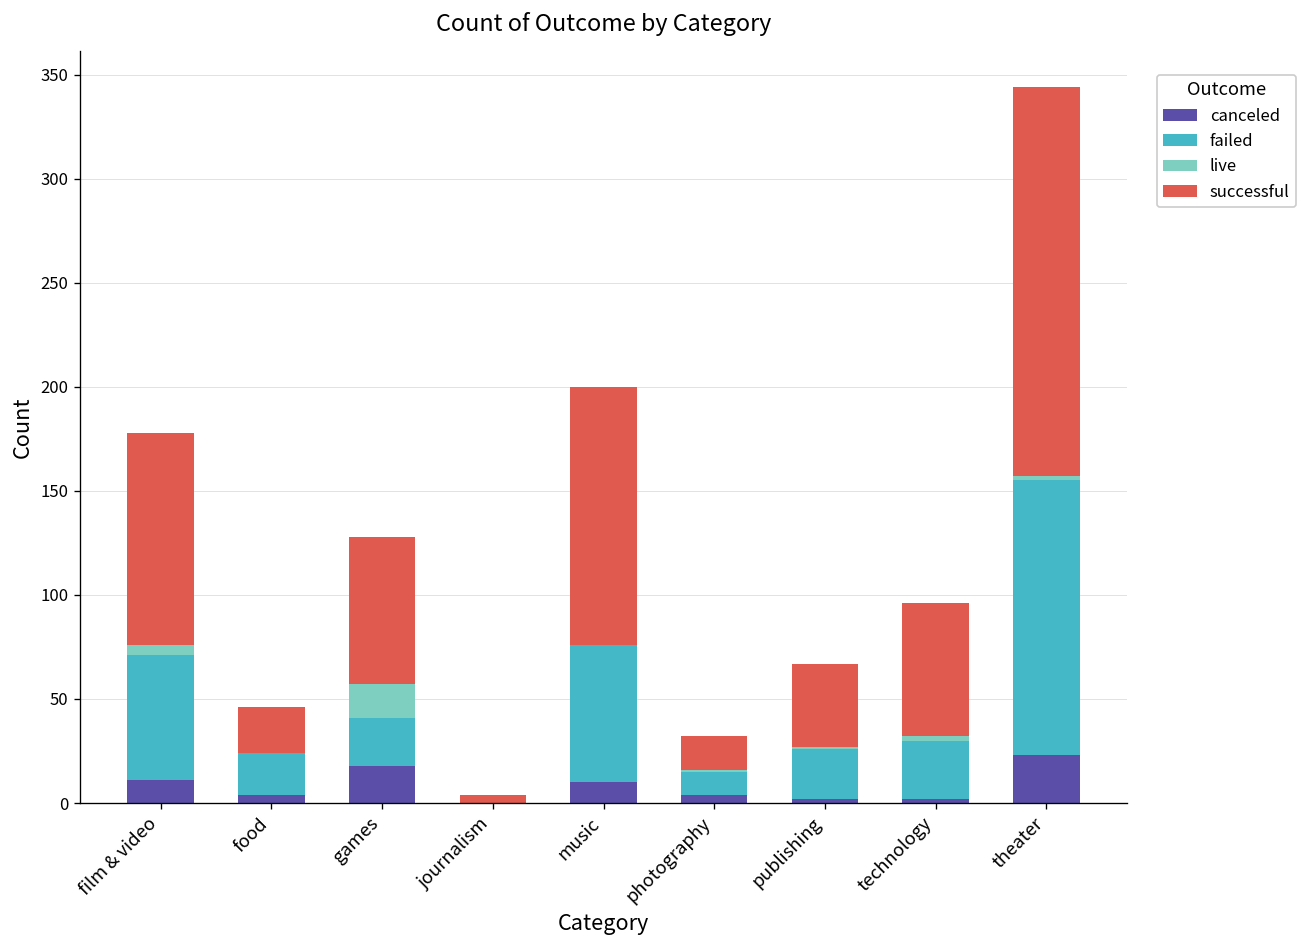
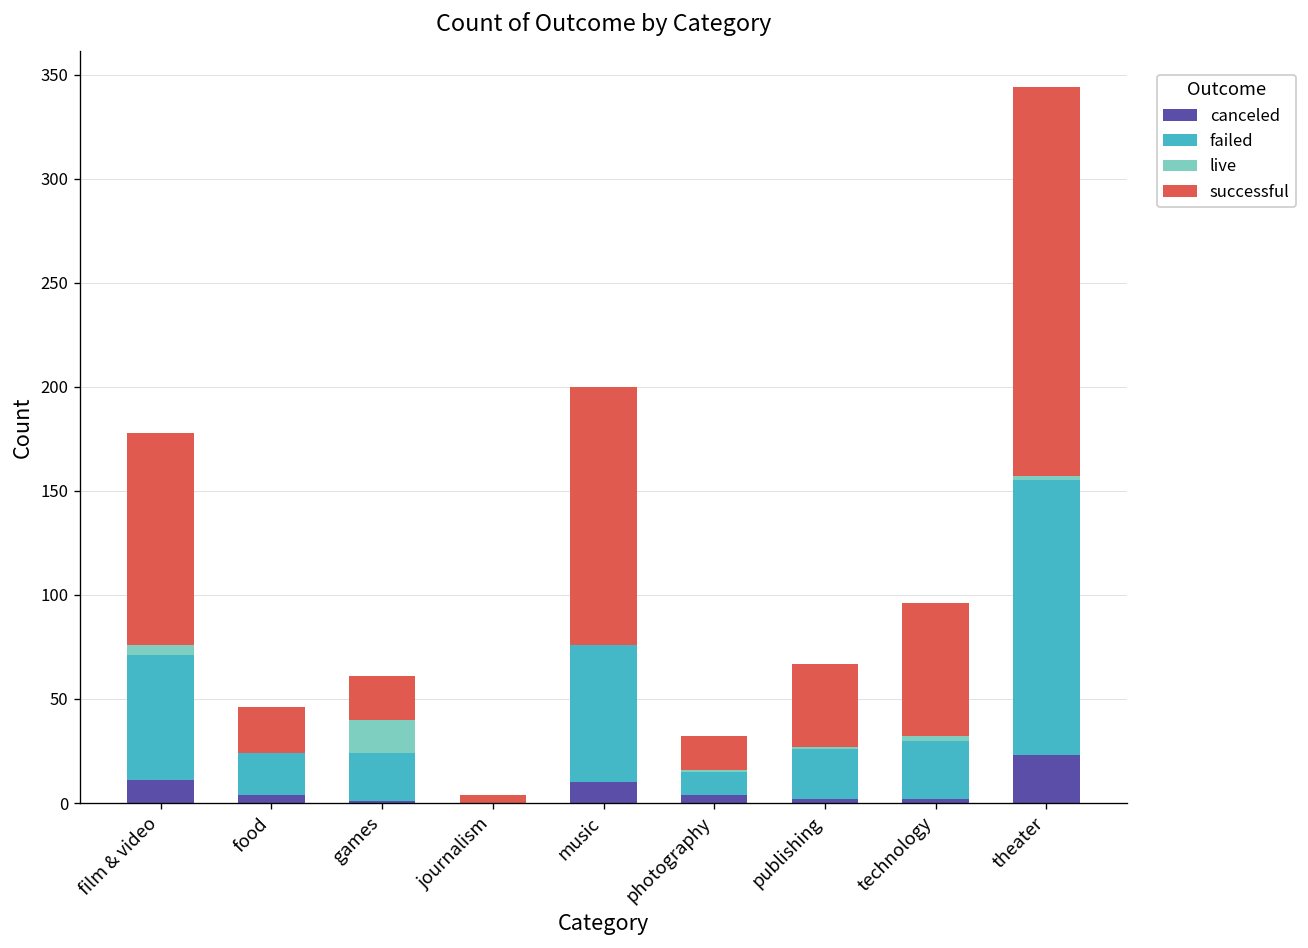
  {
    "canceled": {
      "film & video": 11,
      "food": 4,
-     "games": 18,
+     "games": 1,
      "journalism": 0,
      "music": 10,
      "photography": 4,
      "publishing": 2,
      "technology": 2,
      "theater": 23
    },
    "failed": {
      "film & video": 60,
      "food": 20,
      "games": 23,
      "journalism": 0,
      "music": 66,
      "photography": 11,
      "publishing": 24,
      "technology": 28,
      "theater": 132
    },
    "live": {
      "film & video": 5,
      "food": 0,
      "games": 16,
      "journalism": 0,
      "music": 0,
      "technology": 2,
      "theater": 2
    },
    "successful": {
      "film & video": 102,
      "food": 22,
-     "games": 71,
+     "games": 21,
      "journalism": 4,
      "music": 124,
      "photography": 16,
      "publishing": 40,
      "technology": 64,
      "theater": 187
    }
  }
